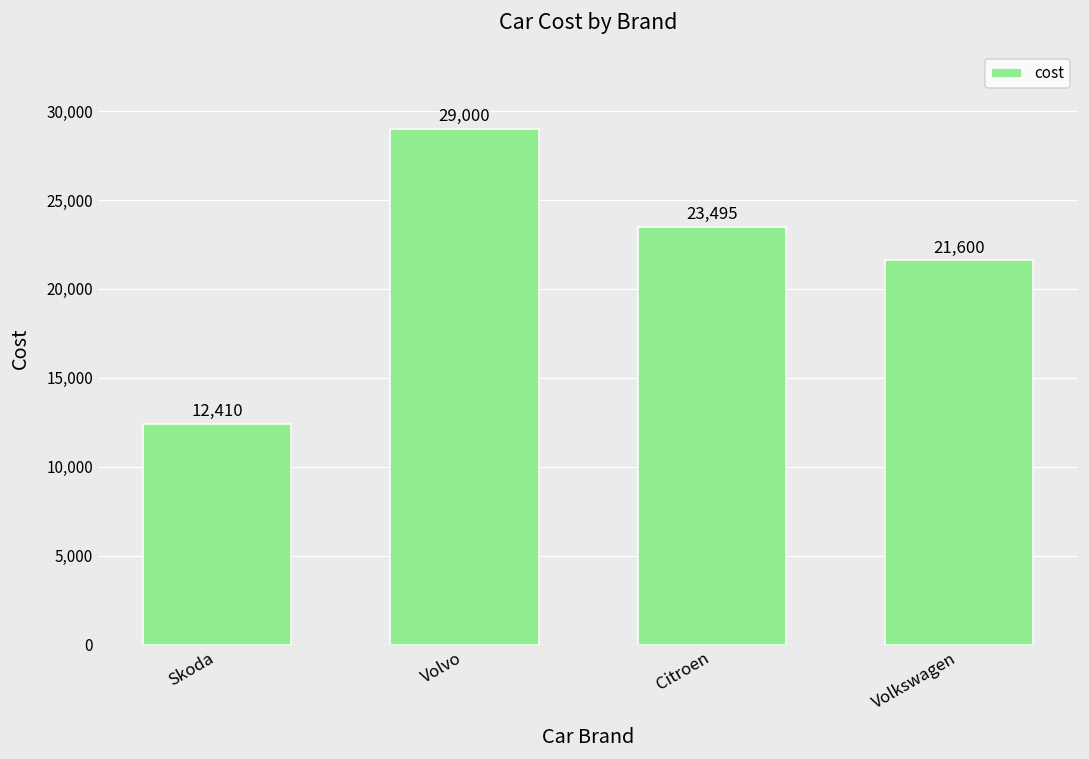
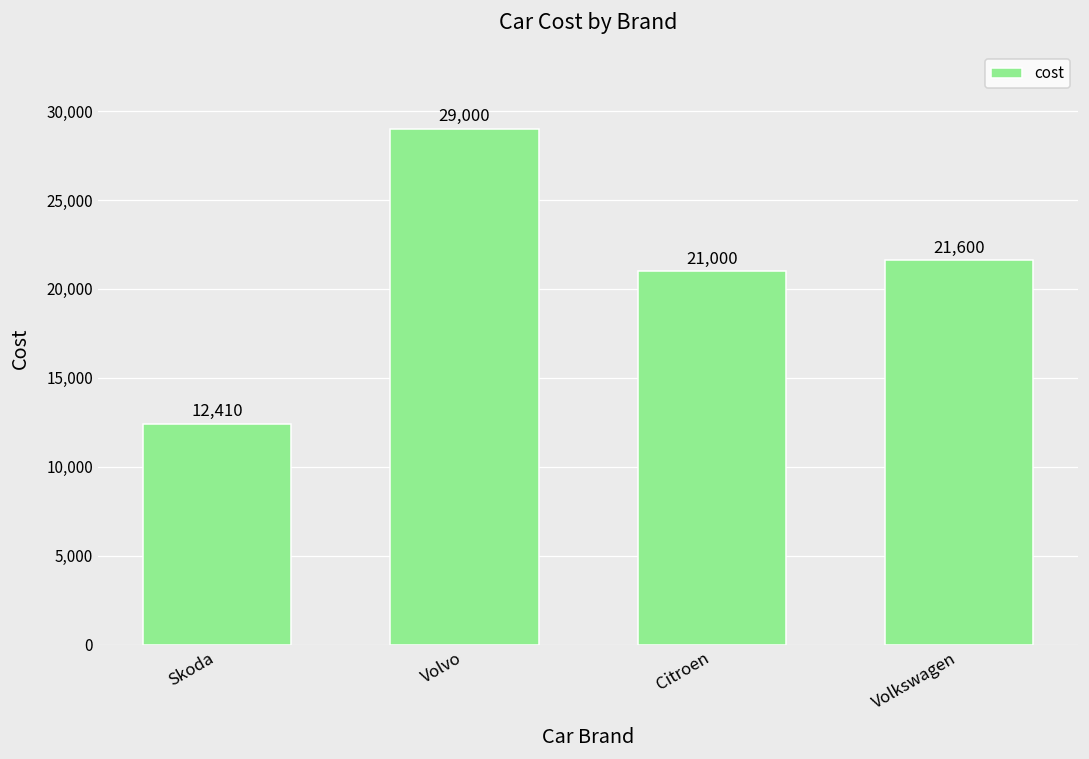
  {
    "Skoda": "12,410",
    "Volvo": "29,000",
-   "Citroen": "23,495",
+   "Citroen": "21,000",
    "Volkswagen": "21,600"
  }
